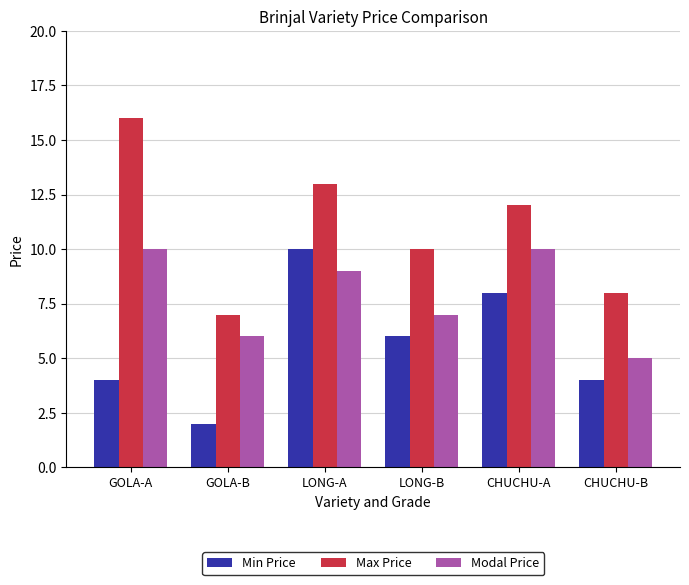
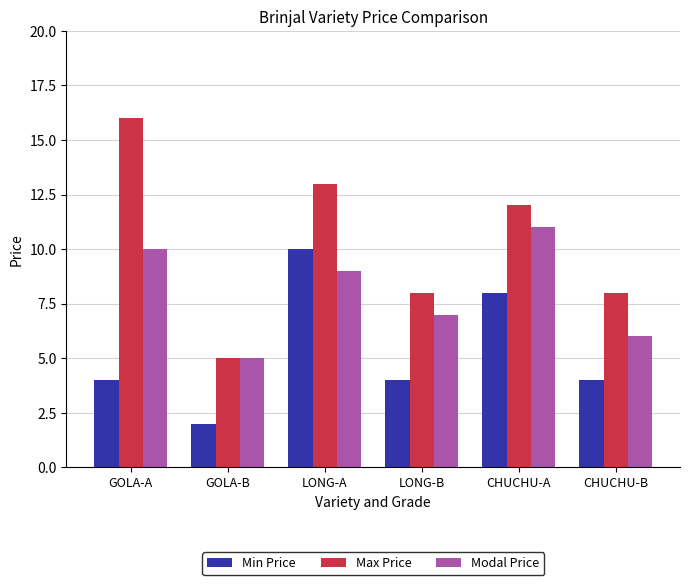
  {
    "Min Price": {
      "GOLA-A": 4,
      "GOLA-B": 2,
      "LONG-A": 10,
-     "LONG-B": 6,
+     "LONG-B": 4,
      "CHUCHU-A": 8,
      "CHUCHU-B": 4
    },
    "Max Price": {
      "GOLA-A": 16,
-     "GOLA-B": 7,
+     "GOLA-B": 5,
      "LONG-A": 13,
-     "LONG-B": 10,
+     "LONG-B": 8,
      "CHUCHU-A": 12,
      "CHUCHU-B": 8
    },
    "Modal Price": {
      "GOLA-A": 10,
-     "GOLA-B": 6,
+     "GOLA-B": 5,
      "LONG-A": 9,
      "LONG-B": 7,
-     "CHUCHU-A": 10,
-     "CHUCHU-B": 5
+     "CHUCHU-A": 11,
+     "CHUCHU-B": 6
    }
  }
